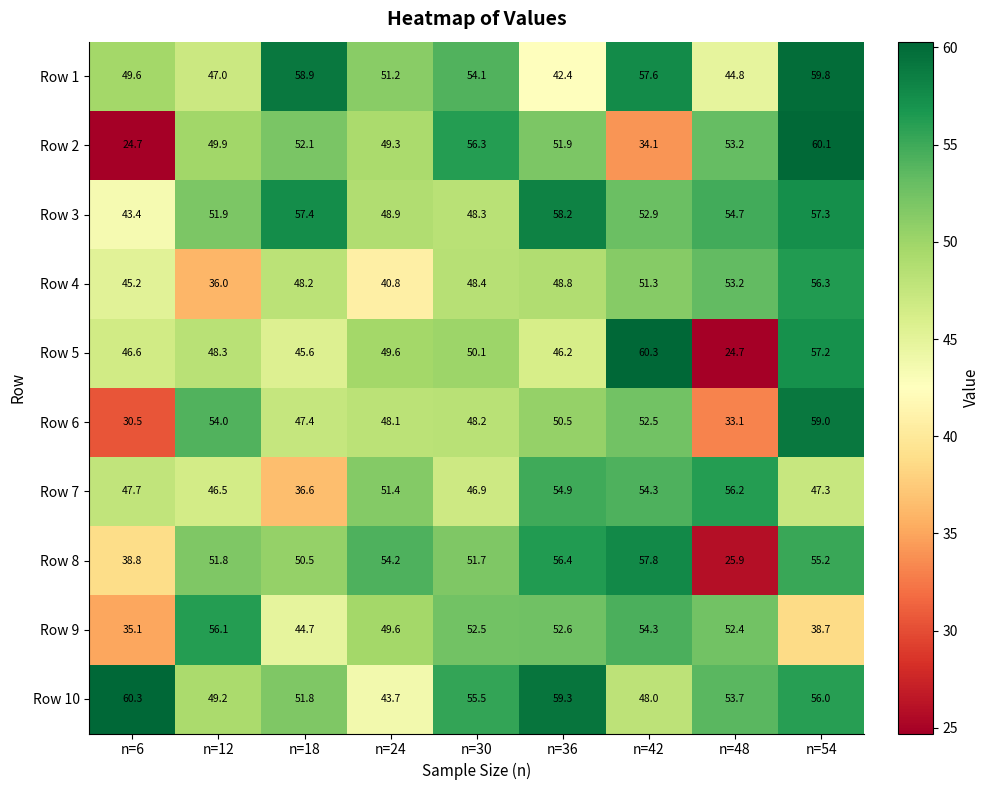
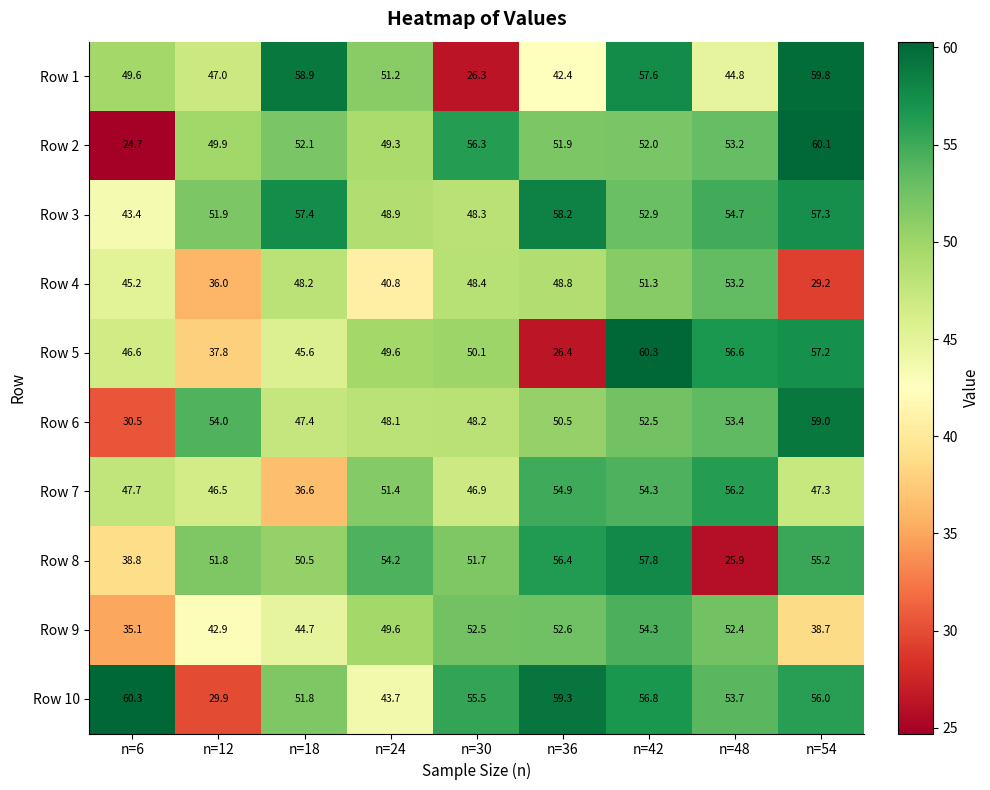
  {
    "Row 1": {
      "n=6": 49.6,
      "n=12": 47.0,
      "n=18": 58.9,
      "n=24": 51.2,
-     "n=30": 54.1,
+     "n=30": 26.3,
      "n=36": 42.4,
      "n=42": 57.6,
      "n=48": 44.8,
      "n=54": 59.8
    },
    "Row 2": {
      "n=6": 24.7,
      "n=12": 49.9,
      "n=18": 52.1,
      "n=24": 49.3,
      "n=30": 56.3,
      "n=36": 51.9,
-     "n=42": 34.1,
+     "n=42": 52.0,
      "n=48": 53.2,
      "n=54": 60.1
    },
    "Row 3": {
      "n=6": 43.4,
      "n=12": 51.9,
      "n=18": 57.4,
      "n=24": 48.9,
      "n=30": 48.3,
      "n=36": 58.2,
      "n=42": 52.9,
      "n=48": 54.7,
      "n=54": 57.3
    },
    "Row 4": {
      "n=6": 45.2,
      "n=12": 36.0,
      "n=18": 48.2,
      "n=24": 40.8,
      "n=30": 48.4,
      "n=36": 48.8,
      "n=42": 51.3,
      "n=48": 53.2,
-     "n=54": 56.3
+     "n=54": 29.2
    },
    "Row 5": {
      "n=6": 46.6,
-     "n=12": 48.3,
+     "n=12": 37.8,
      "n=18": 45.6,
      "n=24": 49.6,
      "n=30": 50.1,
-     "n=36": 46.2,
+     "n=36": 26.4,
      "n=42": 60.3,
-     "n=48": 24.7,
+     "n=48": 56.6,
      "n=54": 57.2
    },
    "Row 6": {
      "n=6": 30.5,
      "n=12": 54.0,
      "n=18": 47.4,
      "n=24": 48.1,
      "n=30": 48.2,
      "n=36": 50.5,
      "n=42": 52.5,
-     "n=48": 33.1,
+     "n=48": 53.4,
      "n=54": 59.0
    },
    "Row 7": {
      "n=6": 47.7,
      "n=12": 46.5,
      "n=18": 36.6,
      "n=24": 51.4,
      "n=30": 46.9,
      "n=36": 54.9,
      "n=42": 54.3,
      "n=48": 56.2,
      "n=54": 47.3
    },
    "Row 8": {
      "n=6": 38.8,
      "n=12": 51.8,
      "n=18": 50.5,
      "n=24": 54.2,
      "n=30": 51.7,
      "n=36": 56.4,
      "n=42": 57.8,
      "n=48": 25.9,
      "n=54": 55.2
    },
    "Row 9": {
      "n=6": 35.1,
-     "n=12": 56.1,
+     "n=12": 42.9,
      "n=18": 44.7,
      "n=24": 49.6,
      "n=30": 52.5,
      "n=36": 52.6,
      "n=42": 54.3,
      "n=48": 52.4,
      "n=54": 38.7
    },
    "Row 10": {
      "n=6": 60.3,
-     "n=12": 49.2,
+     "n=12": 29.9,
      "n=18": 51.8,
      "n=24": 43.7,
      "n=30": 55.5,
      "n=36": 59.3,
-     "n=42": 48.0,
+     "n=42": 56.8,
      "n=48": 53.7,
      "n=54": 56.0
    }
  }
